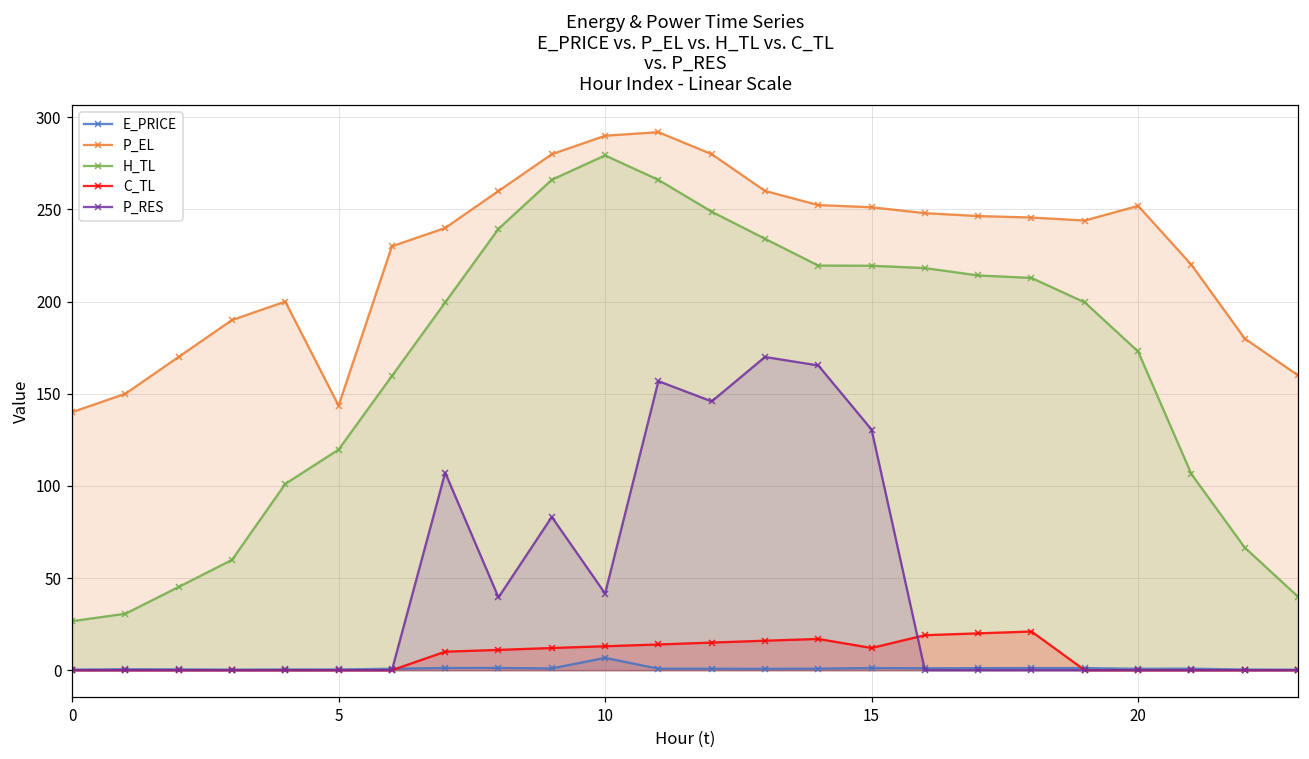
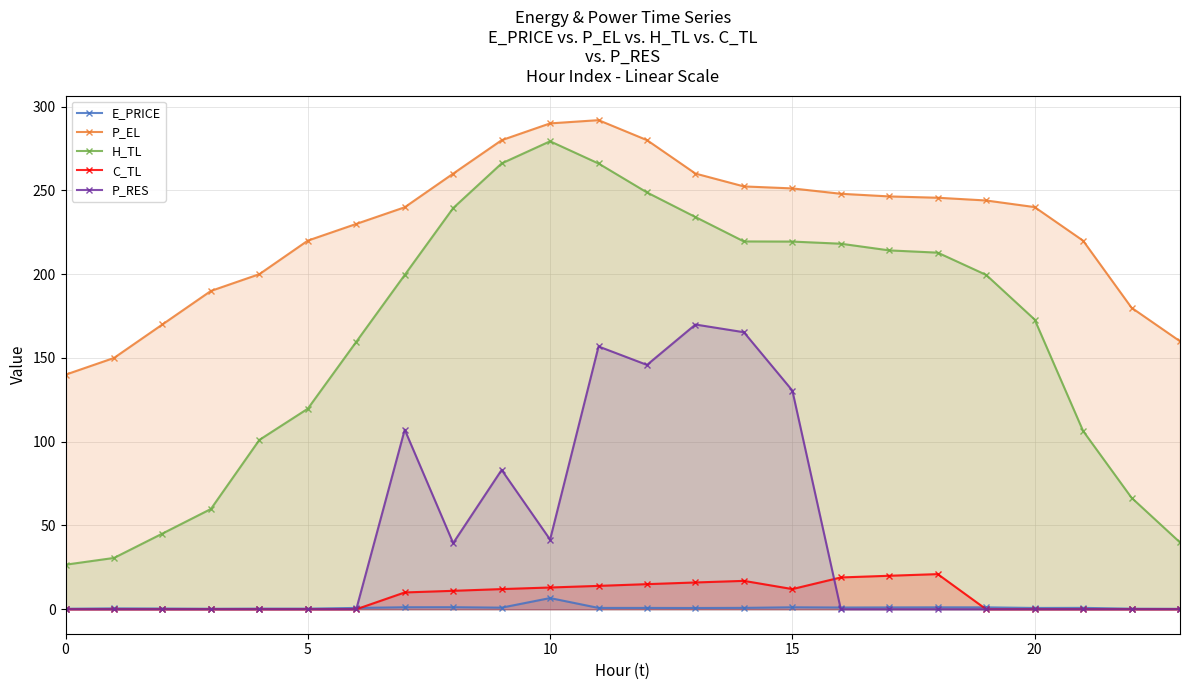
  {
    "E_PRICE": {
      "10": 7,
      "15": 1
    },
    "P_EL": {
      "0": 140,
-     "5": 144,
+     "5": 220,
      "10": 290,
      "15": 251,
-     "20": 252
+     "20": 240
    },
    "H_TL": {
      "0": 27,
      "5": 120,
      "10": 279,
      "15": 219,
      "20": 173
    },
    "C_TL": {
      "10": 13,
      "15": 12
    },
    "P_RES": {
      "10": 42,
      "15": 131
    }
  }
